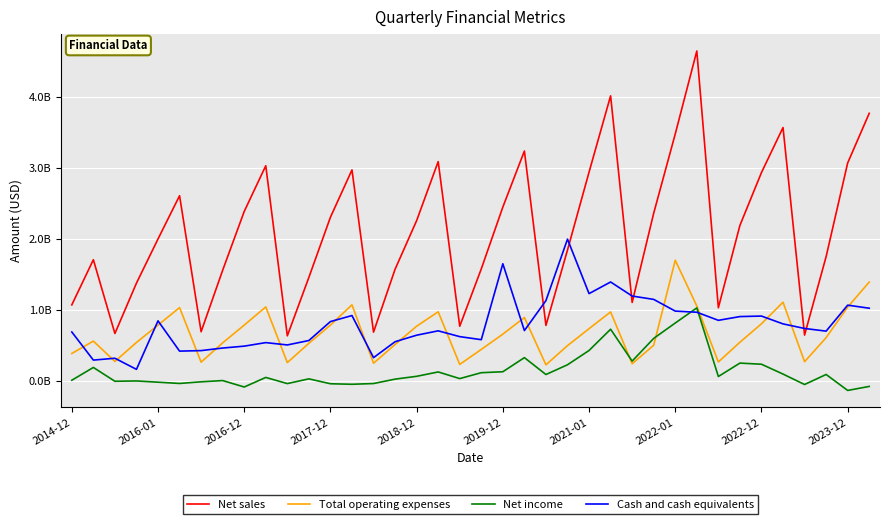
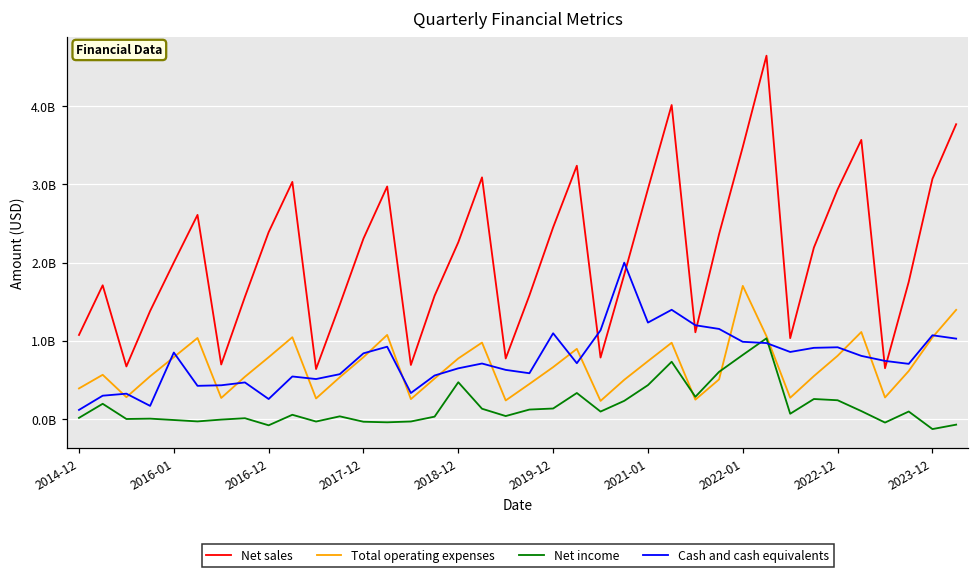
  {
    "Net sales": {
      "2014-12": 1100000000,
      "2016-01": 2000000000,
      "2016-12": 2400000000,
      "2017-12": 2300000000,
      "2018-12": 2300000000,
      "2019-12": 2500000000,
      "2021-01": 2900000000,
      "2022-01": 3500000000,
      "2022-12": 2900000000,
      "2023-12": 3100000000
    },
    "Total operating expenses": {
      "2014-12": 400000000,
      "2016-01": 800000000,
      "2016-12": 800000000,
      "2017-12": 800000000,
      "2018-12": 800000000,
      "2019-12": 700000000,
      "2021-01": 700000000,
      "2022-01": 1700000000,
      "2022-12": 800000000
    },
    "Net income": {
      "2014-12": 0,
      "2016-01": 0,
      "2016-12": -100000000,
      "2017-12": 0,
-     "2018-12": 100000000,
+     "2018-12": 500000000,
      "2019-12": 100000000,
      "2021-01": 400000000,
      "2022-01": 800000000,
      "2022-12": 200000000,
      "2023-12": -100000000
    },
    "Cash and cash equivalents": {
-     "2014-12": 700000000,
+     "2014-12": 100000000,
      "2016-01": 900000000,
-     "2016-12": 500000000,
+     "2016-12": 300000000,
      "2017-12": 800000000,
      "2018-12": 600000000,
-     "2019-12": 1700000000,
+     "2019-12": 1100000000,
      "2021-01": 1200000000,
      "2022-01": 1000000000,
      "2022-12": 900000000
    }
  }
